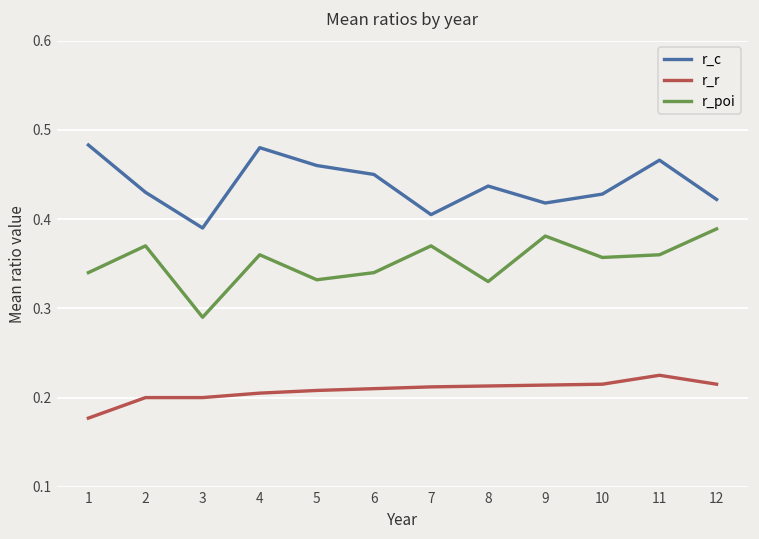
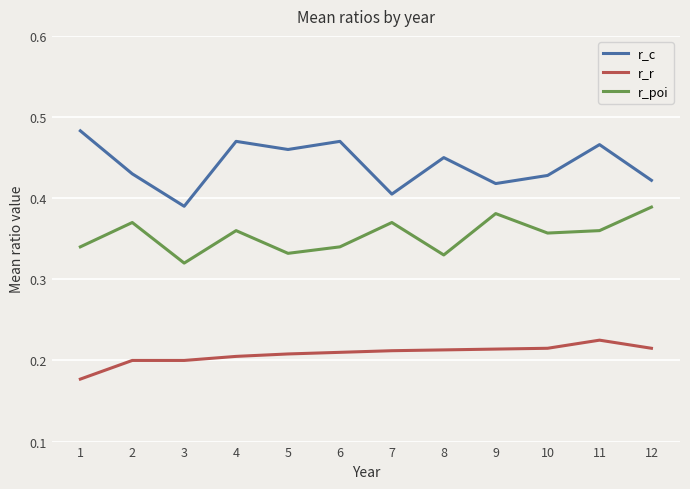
  {
    "r_c": {
      "1": 0.48,
      "2": 0.43,
      "3": 0.39,
-     "4": 0.48,
+     "4": 0.47,
      "5": 0.46,
-     "6": 0.45,
+     "6": 0.47,
      "7": 0.41,
-     "8": 0.44,
+     "8": 0.45,
      "9": 0.42,
      "10": 0.43,
      "11": 0.47,
      "12": 0.42
    },
    "r_r": {
      "1": 0.18,
      "2": 0.20,
      "3": 0.20,
      "4": 0.21,
      "5": 0.21,
      "6": 0.21,
      "7": 0.21,
      "8": 0.21,
      "9": 0.21,
      "10": 0.22,
      "11": 0.23,
      "12": 0.22
    },
    "r_poi": {
      "1": 0.34,
      "2": 0.37,
-     "3": 0.29,
+     "3": 0.32,
      "4": 0.36,
      "5": 0.33,
      "6": 0.34,
      "7": 0.37,
      "8": 0.33,
      "9": 0.38,
      "10": 0.36,
      "11": 0.36,
      "12": 0.39
    }
  }
